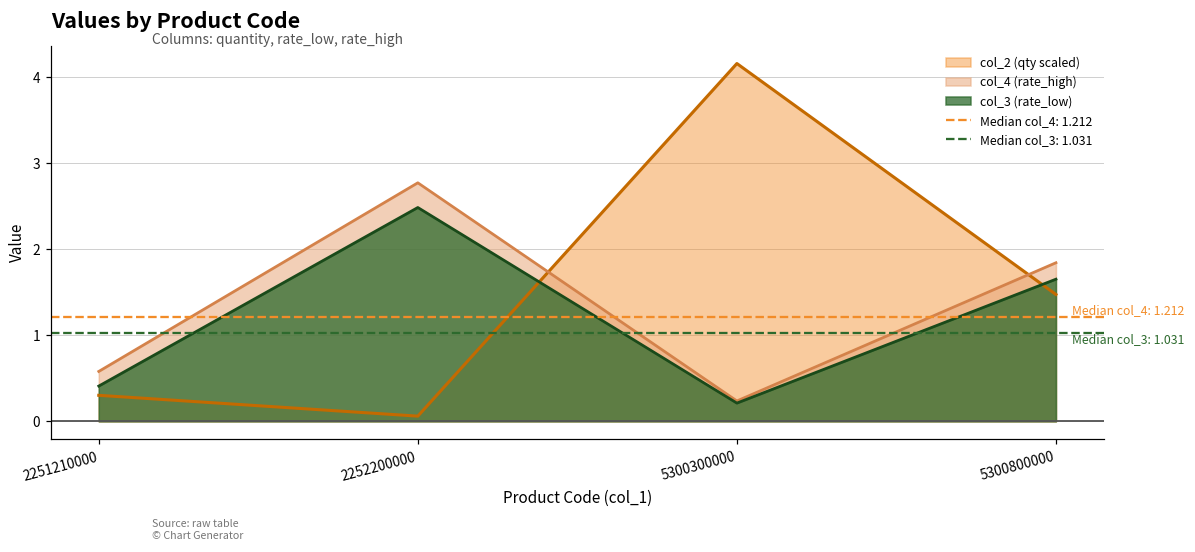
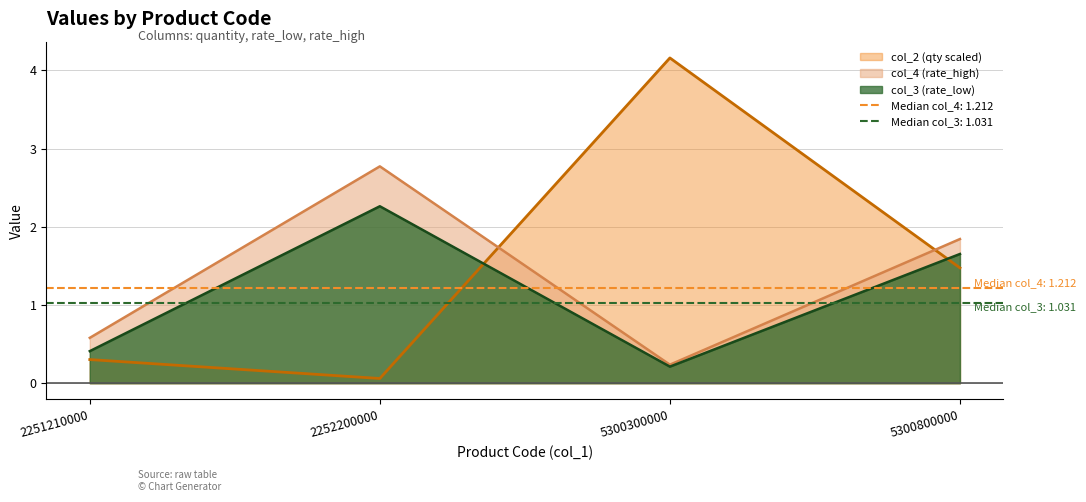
  {
    "col_3 (rate_low)": {
      "2251210000": 0.4,
-     "2252200000": 2.5,
+     "2252200000": 2.3,
      "5300800000": 1.7
    }
  }
